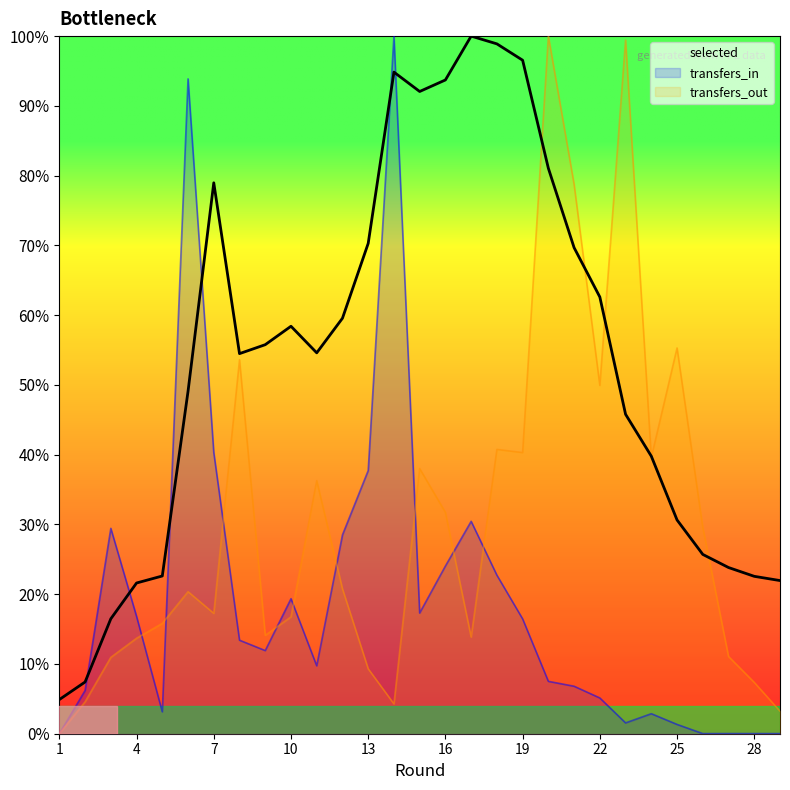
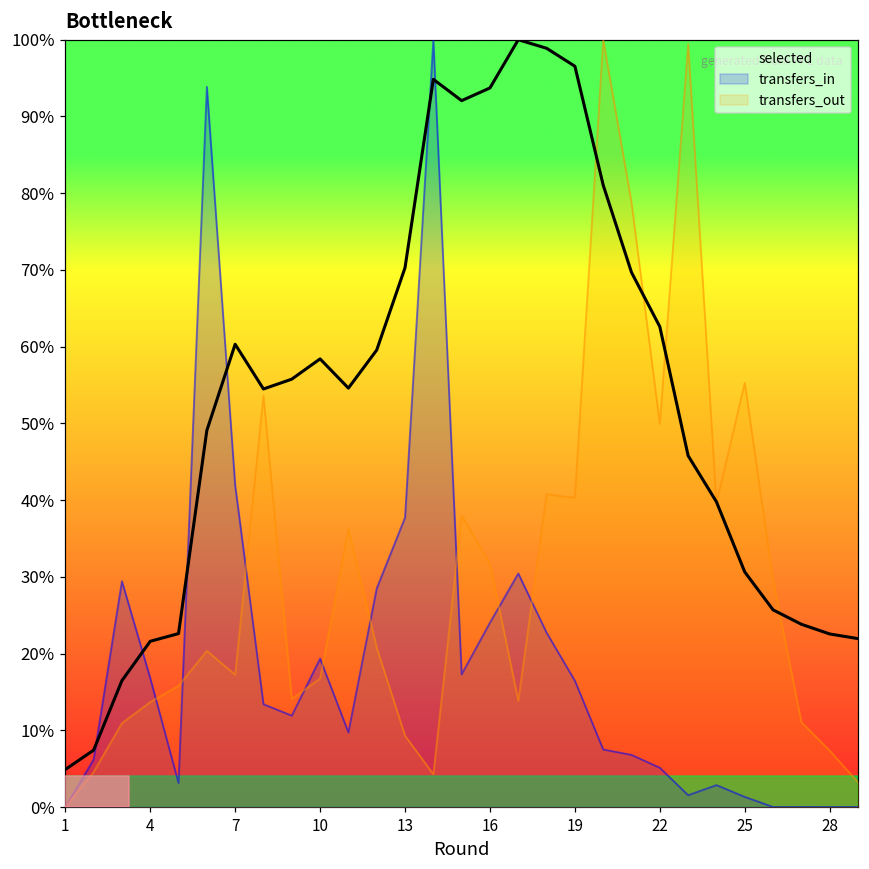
  {
    "selected": {
      "1": "5%",
      "4": "22%",
-     "7": "79%",
+     "7": "60%",
      "10": "58%",
      "13": "70%",
      "16": "94%",
      "19": "97%",
      "22": "63%",
      "25": "31%",
      "28": "23%"
    },
    "transfers_in": {
      "4": "17%",
-     "7": "40%",
+     "7": "42%",
      "10": "19%",
      "13": "38%",
      "16": "24%",
      "19": "16%",
      "22": "5%"
    },
    "transfers_out": {
      "4": "14%",
      "7": "17%",
      "10": "17%",
      "13": "9%",
      "16": "32%",
      "19": "40%",
      "22": "50%",
      "25": "55%",
      "28": "7%"
    }
  }
